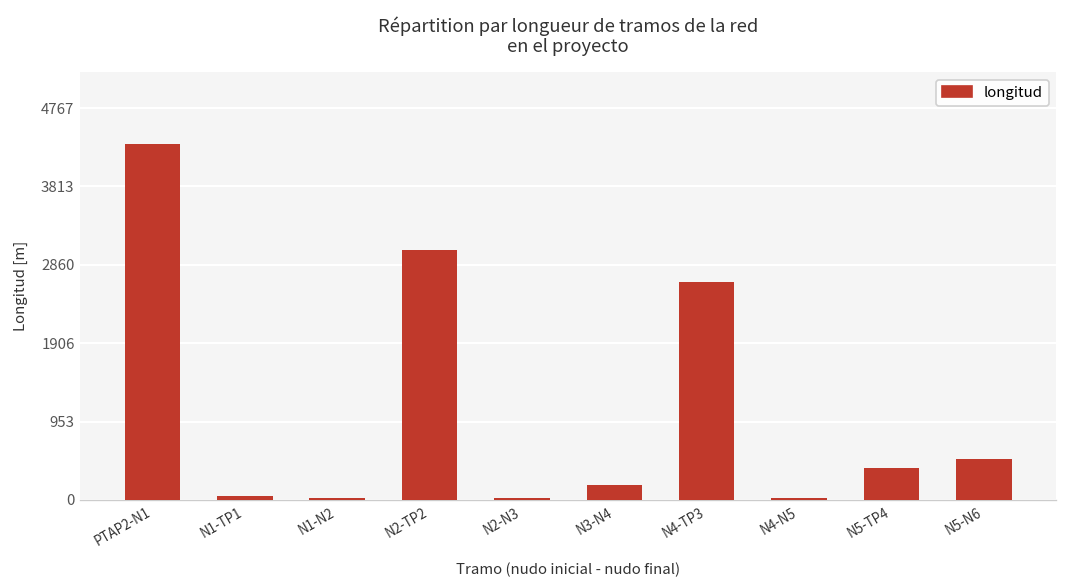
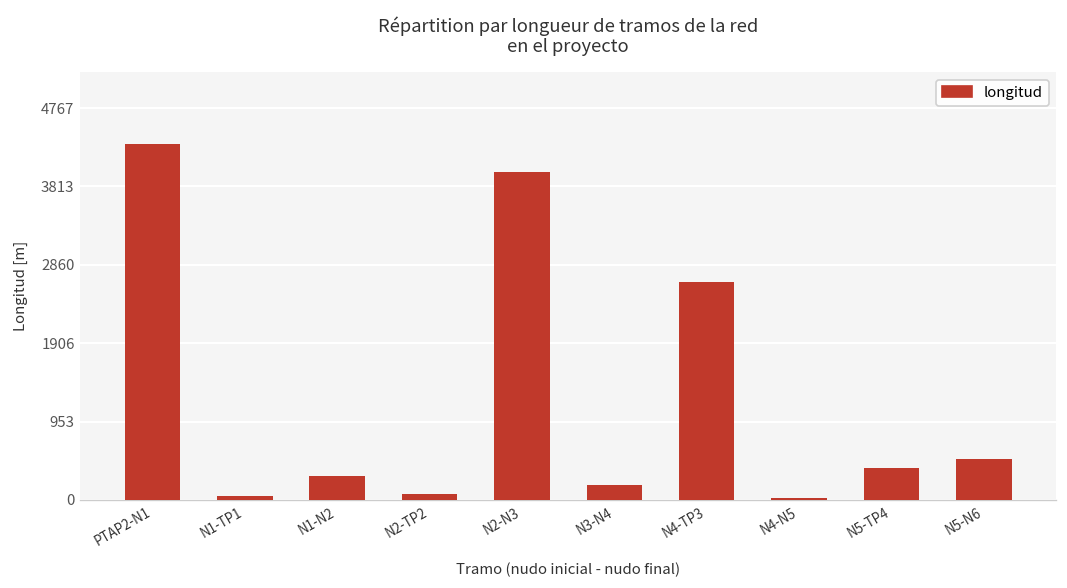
  {
    "PTAP2-N1": 4300,
    "N1-TP1": 0,
-   "N1-N2": 0,
-   "N2-TP2": 3000,
-   "N2-N3": 0,
+   "N1-N2": 300,
+   "N2-TP2": 100,
+   "N2-N3": 4000,
    "N3-N4": 200,
    "N4-TP3": 2700,
    "N5-TP4": 400,
    "N5-N6": 500
  }
